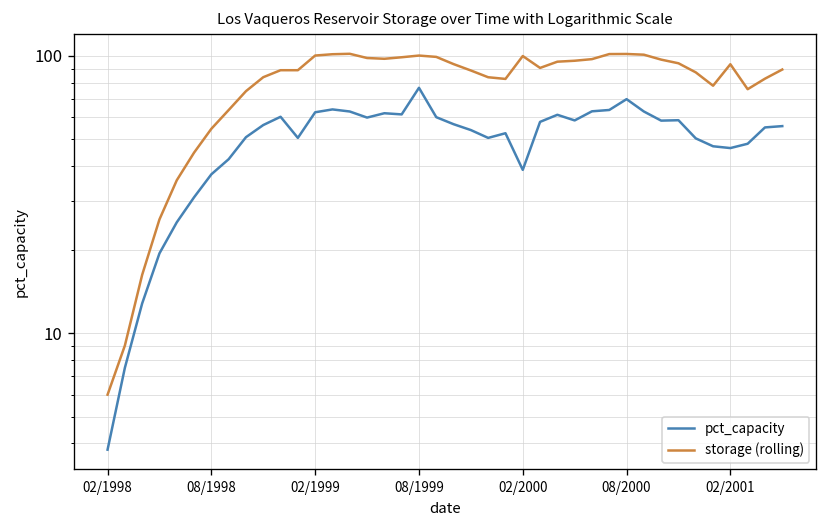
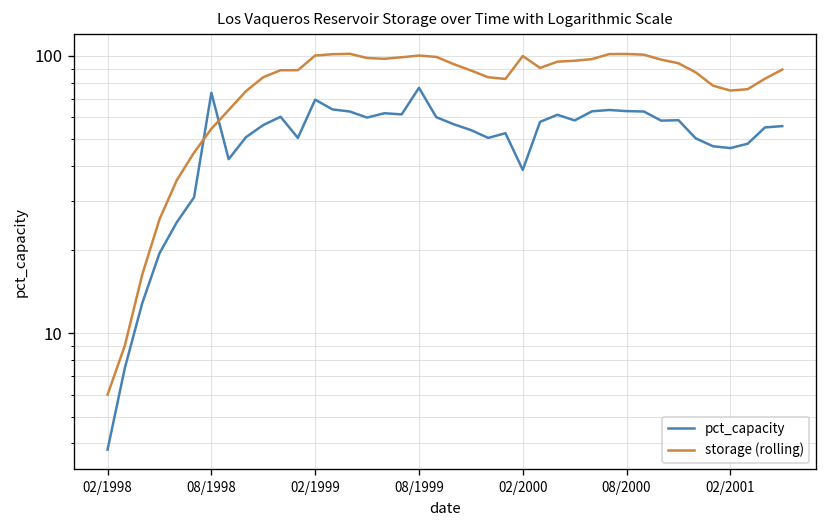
  {
    "pct_capacity": {
      "02/1998": 3.8,
-     "08/1998": 37,
-     "02/1999": 63,
+     "08/1998": 74,
+     "02/1999": 70,
      "08/1999": 77,
      "02/2000": 39,
-     "08/2000": 70,
+     "08/2000": 63,
      "02/2001": 47
    },
    "storage (rolling)": {
      "02/1998": 6,
      "08/1998": 55,
      "02/1999": 100,
      "08/1999": 100,
      "02/2000": 100,
      "08/2000": 100,
-     "02/2001": 93
+     "02/2001": 75
    }
  }
